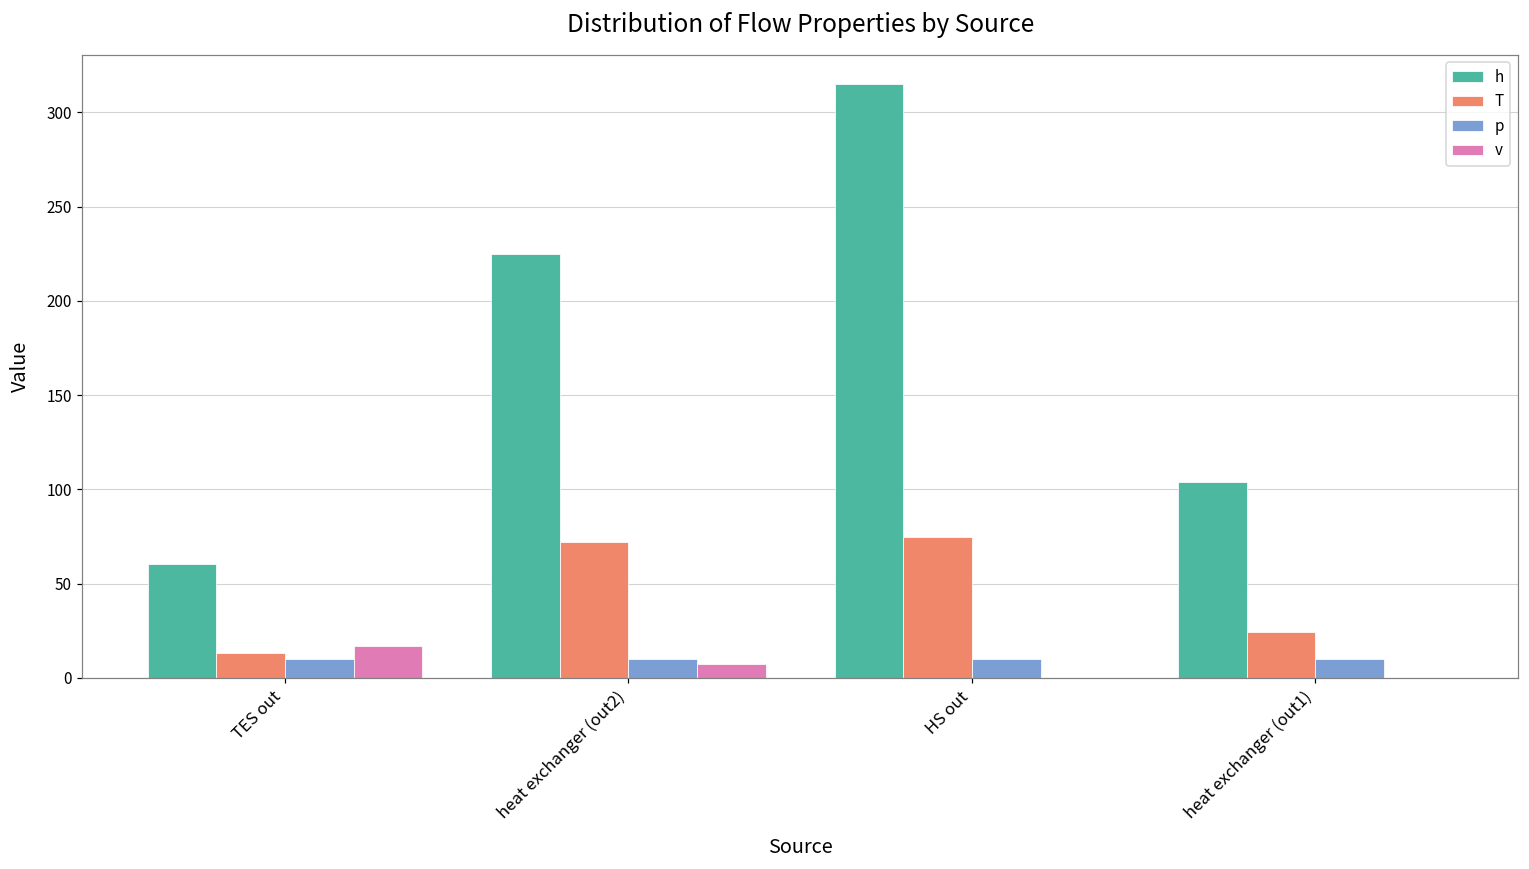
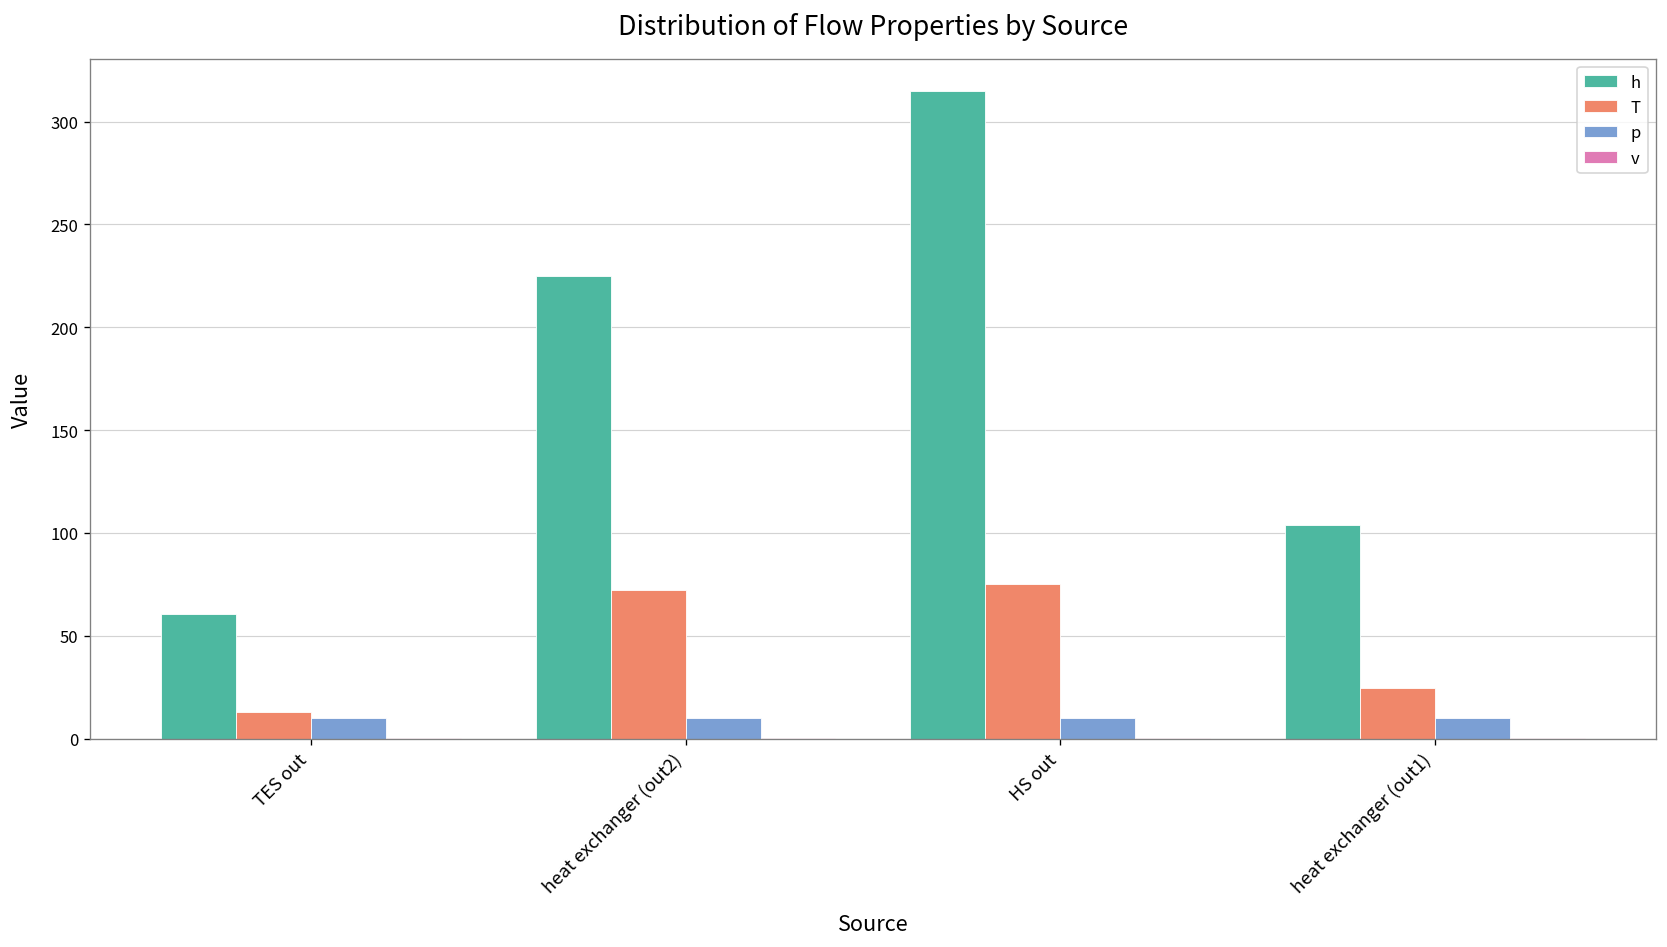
  {
    "h": {
      "TES out": 61,
      "heat exchanger (out2)": 225,
      "HS out": 315,
      "heat exchanger (out1)": 104
    },
    "T": {
      "TES out": 13,
      "heat exchanger (out2)": 72,
      "HS out": 75,
      "heat exchanger (out1)": 25
    },
    "p": {
      "TES out": 10,
      "heat exchanger (out2)": 10,
      "HS out": 10,
      "heat exchanger (out1)": 10
    },
    "v": {
-     "TES out": 17,
-     "heat exchanger (out2)": 8
+     "TES out": 0,
+     "heat exchanger (out2)": 0
    }
  }
